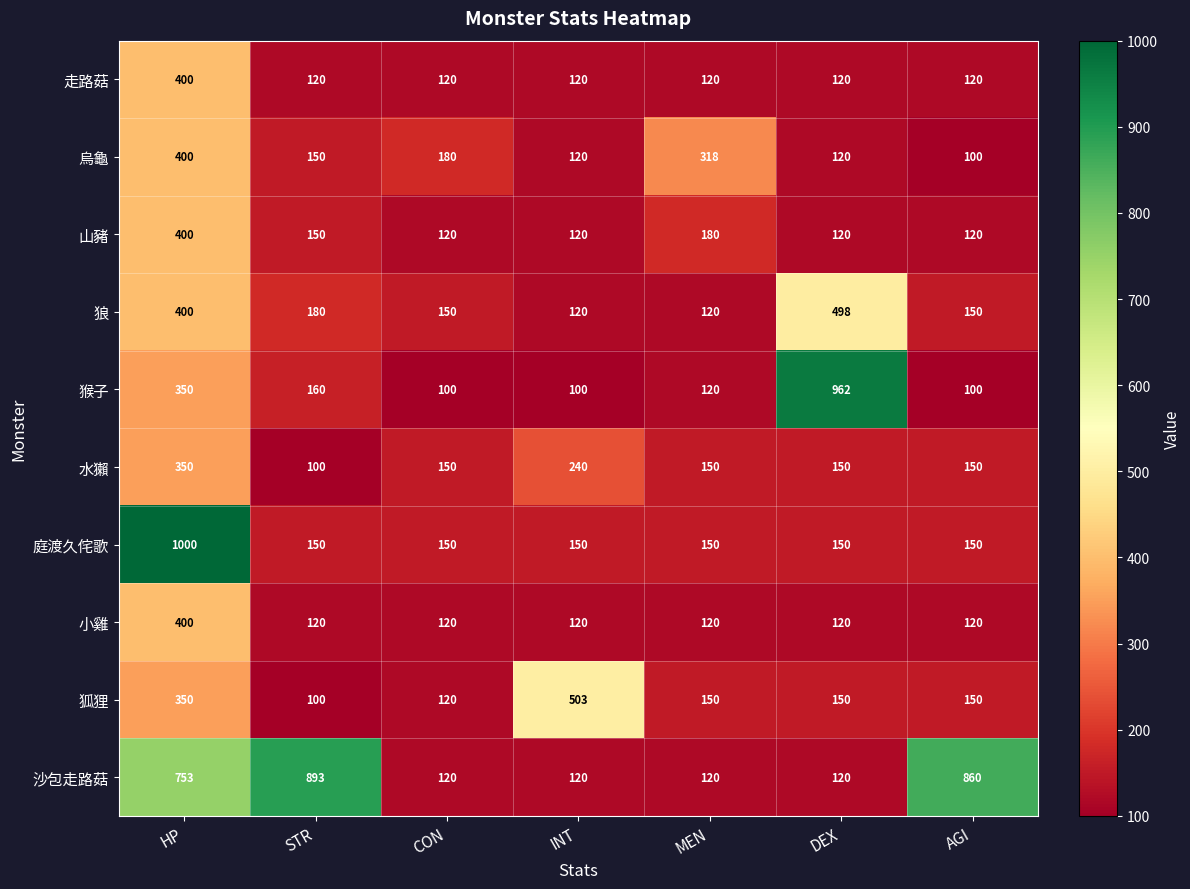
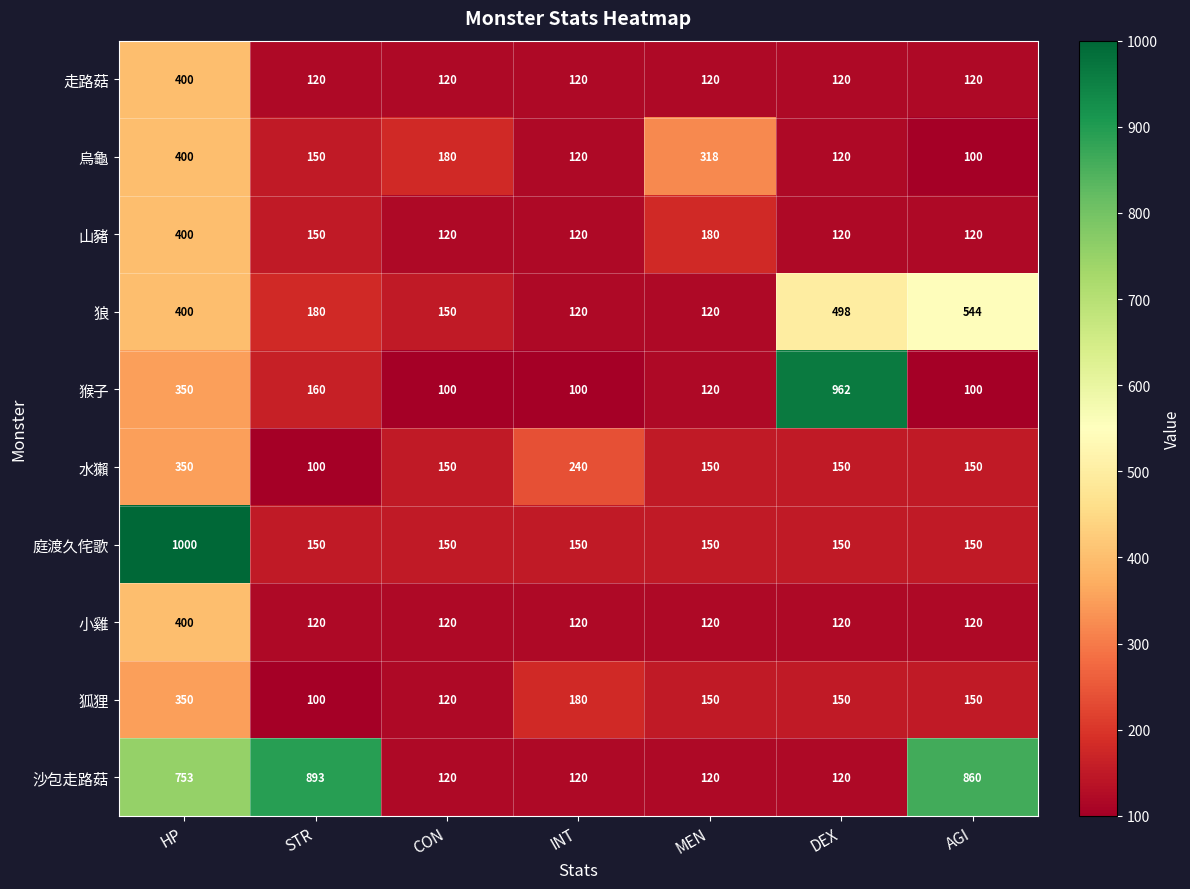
  {
    "走路菇": {
      "HP": 400,
      "STR": 120,
      "CON": 120,
      "INT": 120,
      "MEN": 120,
      "DEX": 120,
      "AGI": 120
    },
    "烏龜": {
      "HP": 400,
      "STR": 150,
      "CON": 180,
      "INT": 120,
      "MEN": 318,
      "DEX": 120,
      "AGI": 100
    },
    "山豬": {
      "HP": 400,
      "STR": 150,
      "CON": 120,
      "INT": 120,
      "MEN": 180,
      "DEX": 120,
      "AGI": 120
    },
    "狼": {
      "HP": 400,
      "STR": 180,
      "CON": 150,
      "INT": 120,
      "MEN": 120,
      "DEX": 498,
-     "AGI": 150
+     "AGI": 544
    },
    "猴子": {
      "HP": 350,
      "STR": 160,
      "CON": 100,
      "INT": 100,
      "MEN": 120,
      "DEX": 962,
      "AGI": 100
    },
    "水獺": {
      "HP": 350,
      "STR": 100,
      "CON": 150,
      "INT": 240,
      "MEN": 150,
      "DEX": 150,
      "AGI": 150
    },
    "庭渡久侘歌": {
      "HP": 1000,
      "STR": 150,
      "CON": 150,
      "INT": 150,
      "MEN": 150,
      "DEX": 150,
      "AGI": 150
    },
    "小雞": {
      "HP": 400,
      "STR": 120,
      "CON": 120,
      "INT": 120,
      "MEN": 120,
      "DEX": 120,
      "AGI": 120
    },
    "狐狸": {
      "HP": 350,
      "STR": 100,
      "CON": 120,
-     "INT": 503,
+     "INT": 180,
      "MEN": 150,
      "DEX": 150,
      "AGI": 150
    },
    "沙包走路菇": {
      "HP": 753,
      "STR": 893,
      "CON": 120,
      "INT": 120,
      "MEN": 120,
      "DEX": 120,
      "AGI": 860
    }
  }
